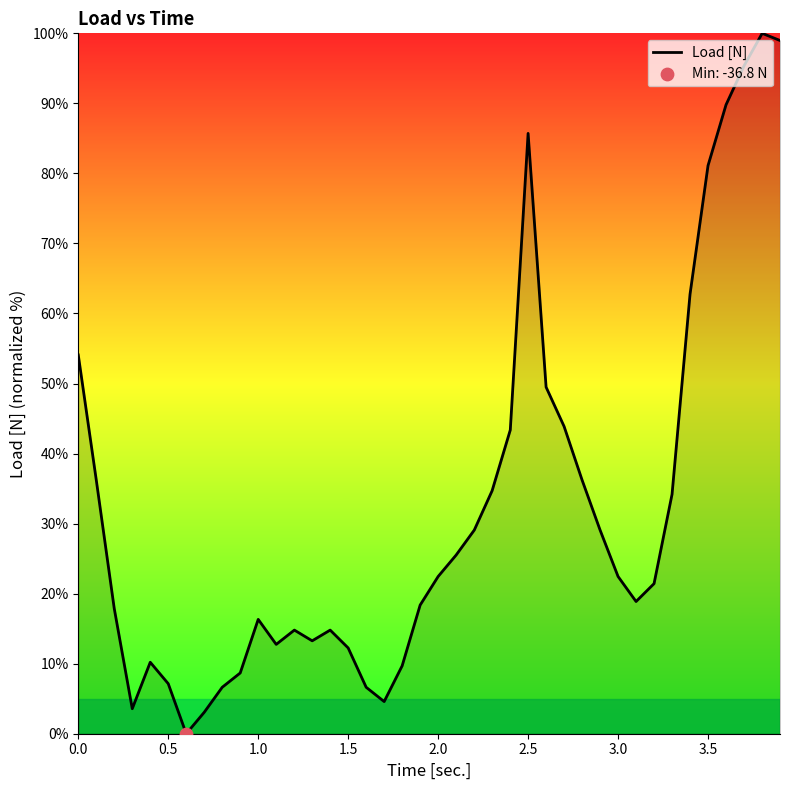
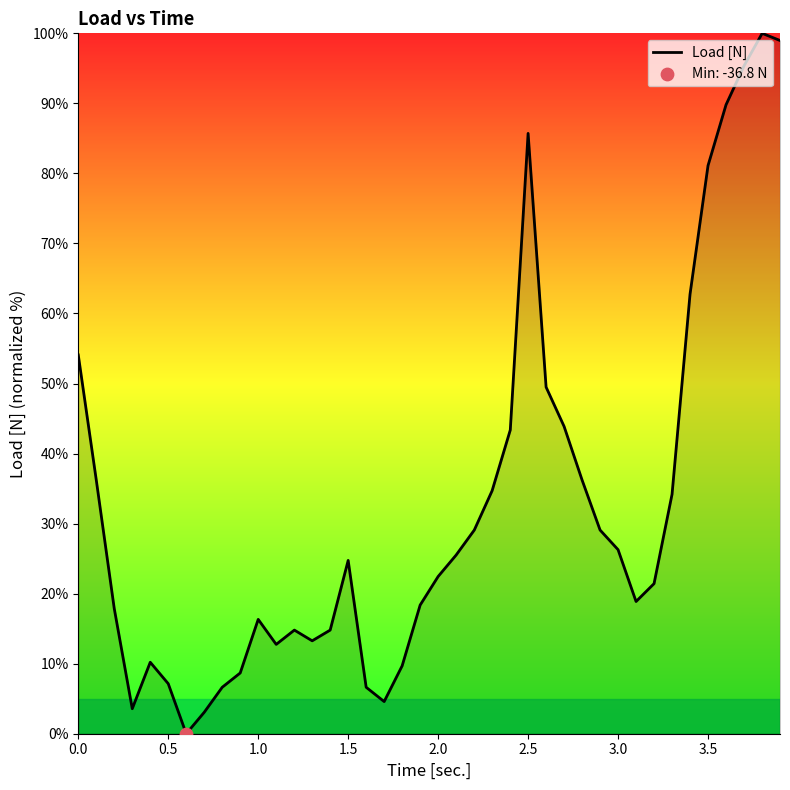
  {
    "Load [N]": {
      "0.0": "54%",
      "0.5": "7%",
      "1.0": "16%",
-     "1.5": "12%",
+     "1.5": "25%",
      "2.0": "22%",
      "2.5": "86%",
-     "3.0": "22%",
+     "3.0": "26%",
      "3.5": "81%"
    }
  }
